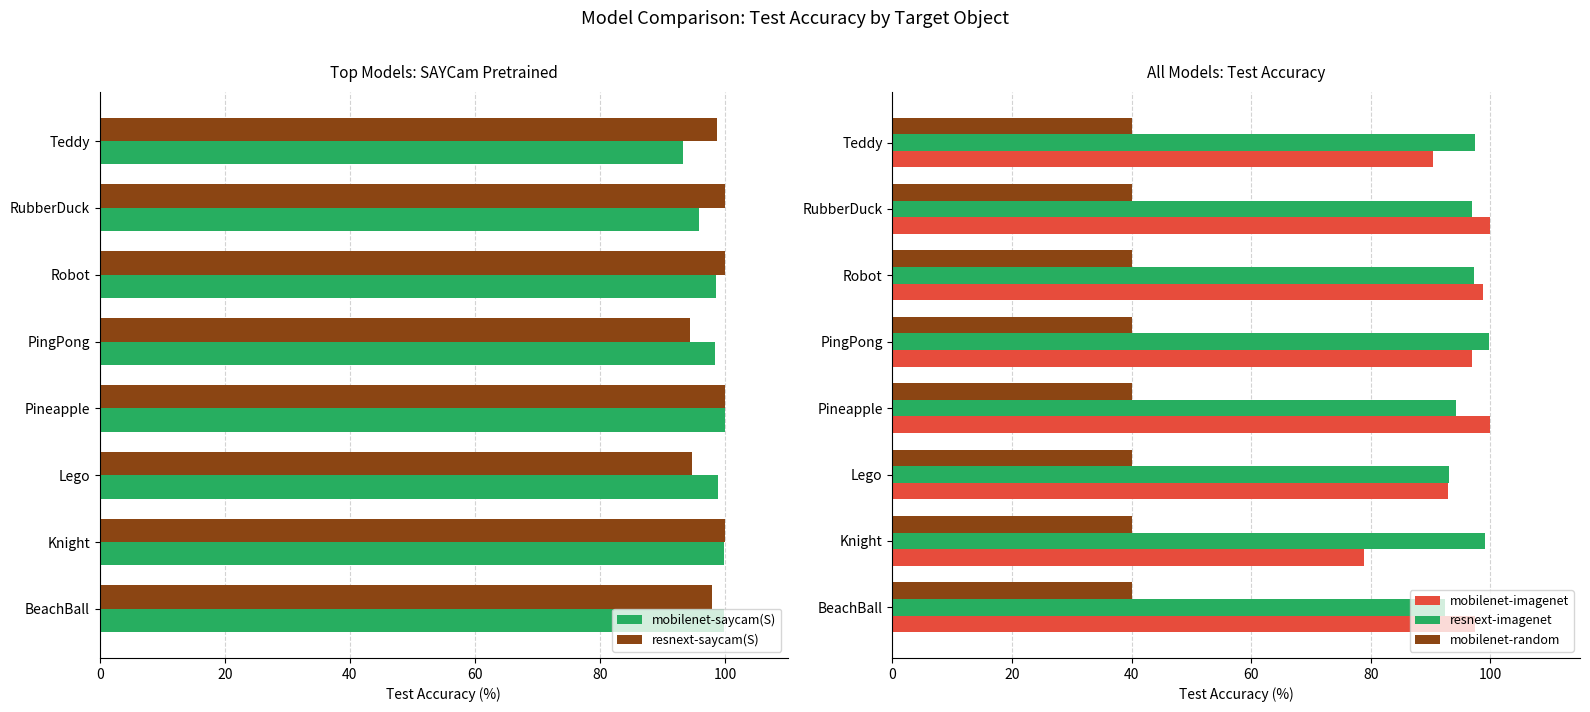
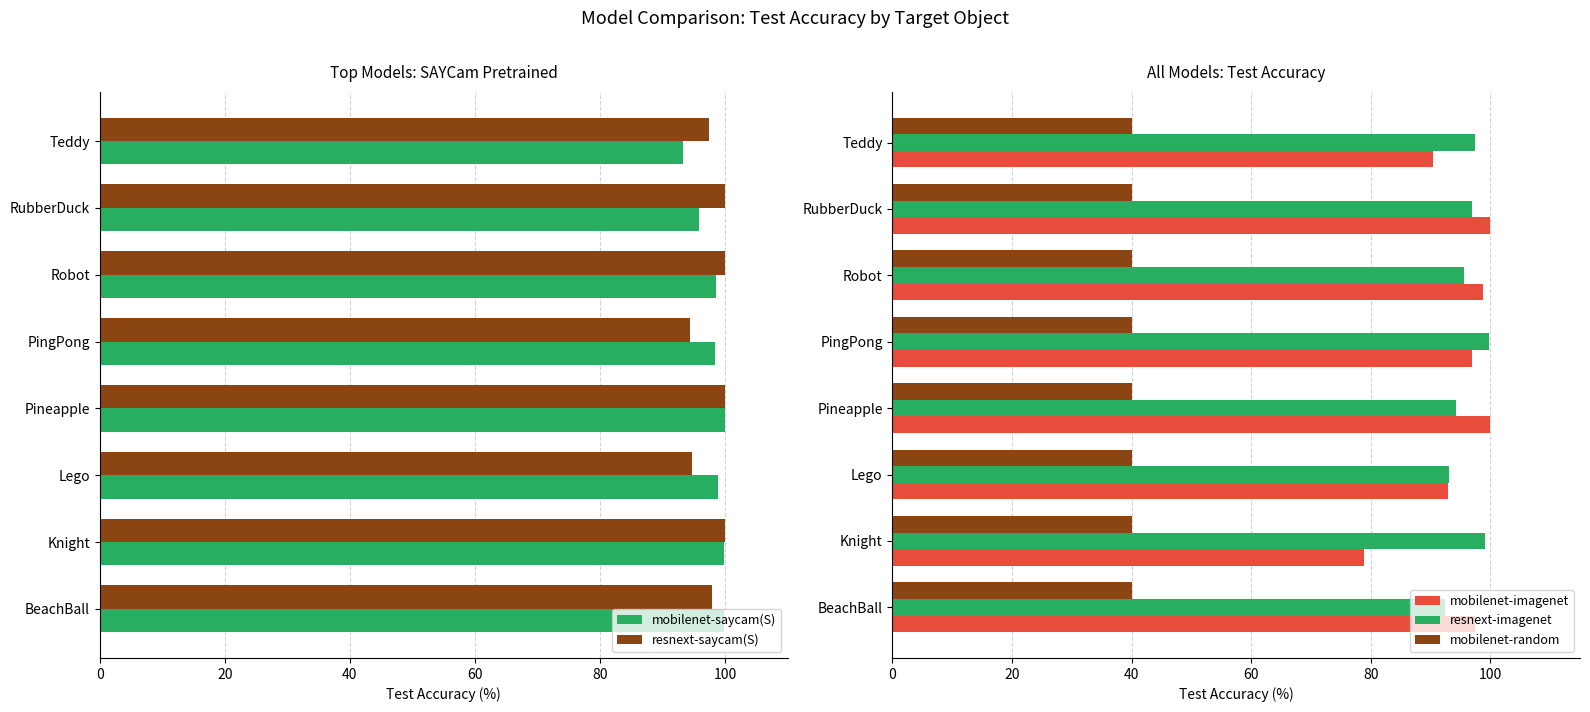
  {
    "Top Models: SAYCam Pretrained": {
      "mobilenet-saycam(S)": {
        "Teddy": 93,
        "RubberDuck": 96,
        "Robot": 99,
        "PingPong": 98,
        "Pineapple": 100,
        "Lego": 99,
        "Knight": 100
      },
      "resnext-saycam(S)": {
-       "Teddy": 99,
+       "Teddy": 97,
        "RubberDuck": 100,
        "Robot": 100,
        "PingPong": 94,
        "Pineapple": 100,
        "Lego": 95,
        "Knight": 100,
        "BeachBall": 98
      }
    },
    "All Models: Test Accuracy": {
      "mobilenet-imagenet": {
        "Teddy": 90,
        "RubberDuck": 100,
        "Robot": 99,
        "PingPong": 97,
        "Pineapple": 100,
        "Lego": 93,
        "Knight": 79
      },
      "resnext-imagenet": {
        "Teddy": 98,
        "RubberDuck": 97,
-       "Robot": 97,
+       "Robot": 96,
        "PingPong": 100,
        "Pineapple": 94,
        "Lego": 93,
        "Knight": 99
      },
      "mobilenet-random": {
        "Teddy": 40,
        "RubberDuck": 40,
        "Robot": 40,
        "PingPong": 40,
        "Pineapple": 40,
        "Lego": 40,
        "Knight": 40,
        "BeachBall": 40
      }
    }
  }
